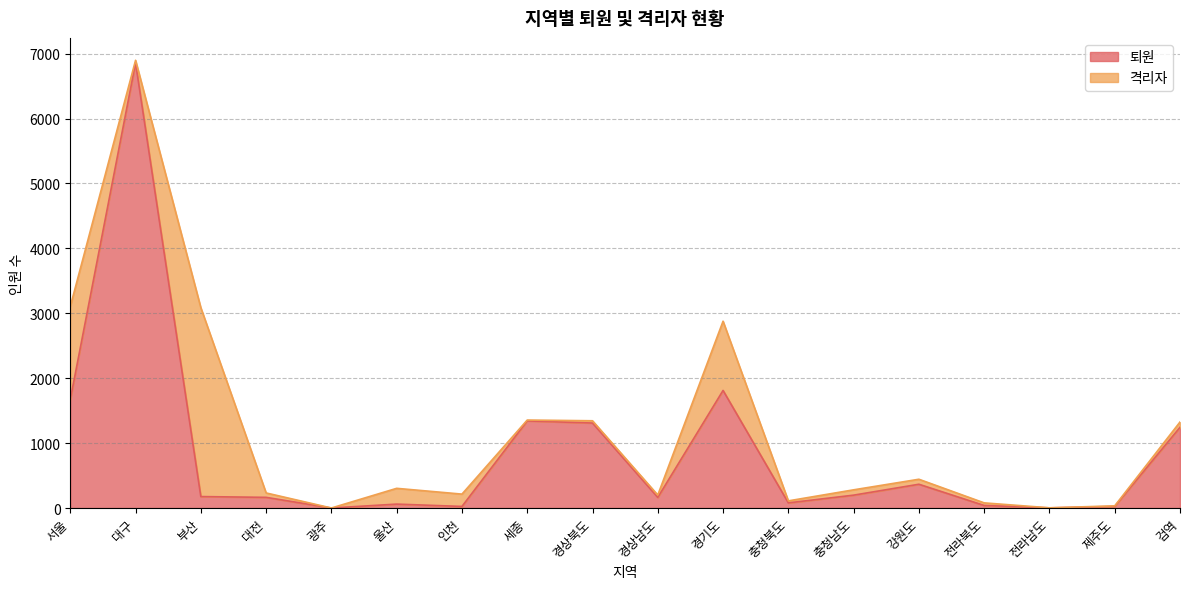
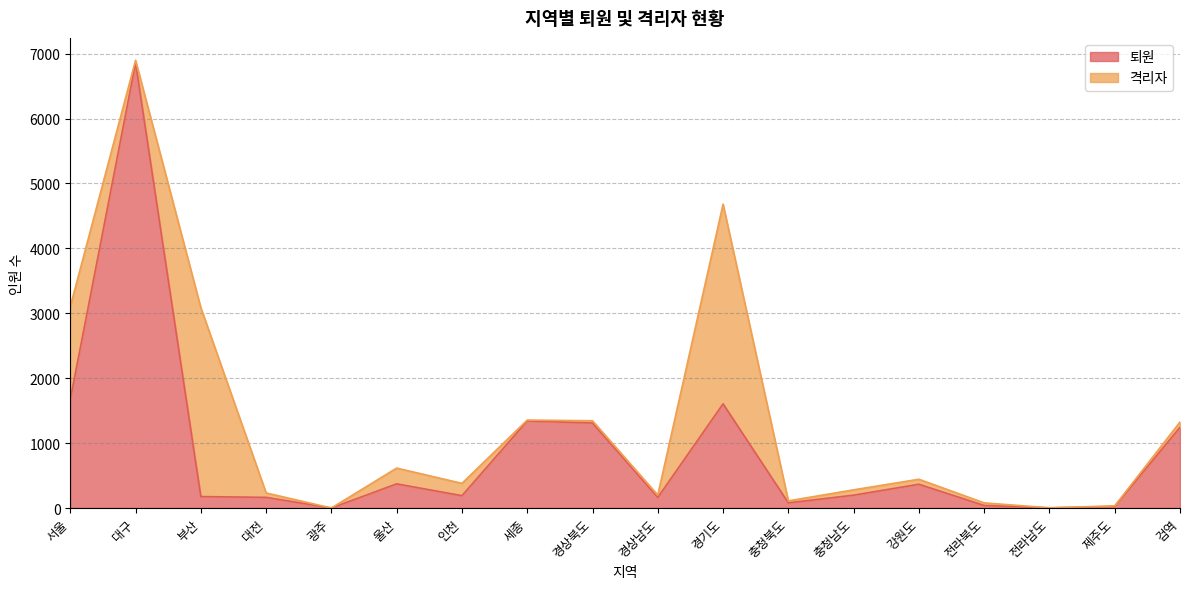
  {
    "퇴원": {
      "서울": 1700,
      "대구": 6900,
      "부산": 200,
      "대전": 200,
-     "울산": 100,
-     "인천": 0,
-     "경기도": 1800,
+     "울산": 400,
+     "인천": 200,
+     "경기도": 1600,
      "충청남도": 200,
      "강원도": 400,
      "전라북도": 0,
      "검역": 1200
    },
    "격리자": {
      "서울": 1400,
      "대구": 0,
      "부산": 2900,
      "대전": 100,
      "울산": 200,
      "인천": 200,
-     "경기도": 1100,
+     "경기도": 3100,
      "충청남도": 100,
      "강원도": 100,
      "전라북도": 0,
      "검역": 100
    }
  }
